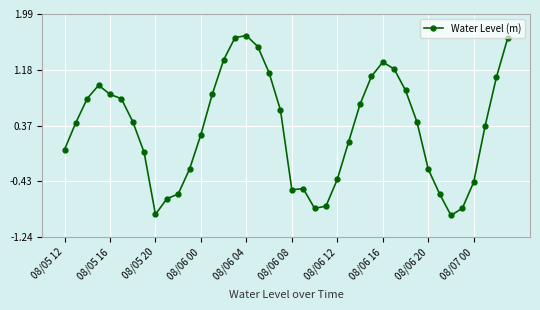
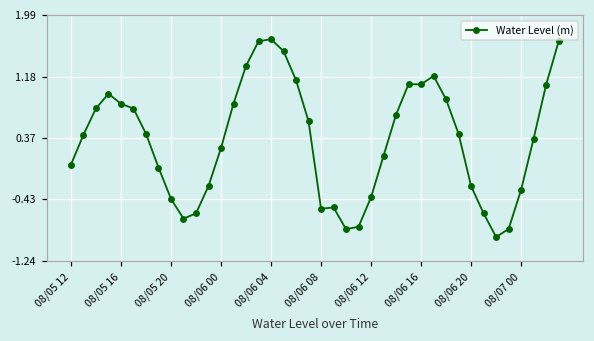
  {
    "08/05 12": 0.0,
    "08/05 16": 0.8,
-   "08/05 20": -0.9,
+   "08/05 20": -0.4,
    "08/06 00": 0.2,
    "08/06 04": 1.7,
    "08/06 08": -0.6,
    "08/06 12": -0.4,
-   "08/06 16": 1.3,
+   "08/06 16": 1.1,
    "08/06 20": -0.3,
-   "08/07 00": -0.4
+   "08/07 00": -0.3
  }
